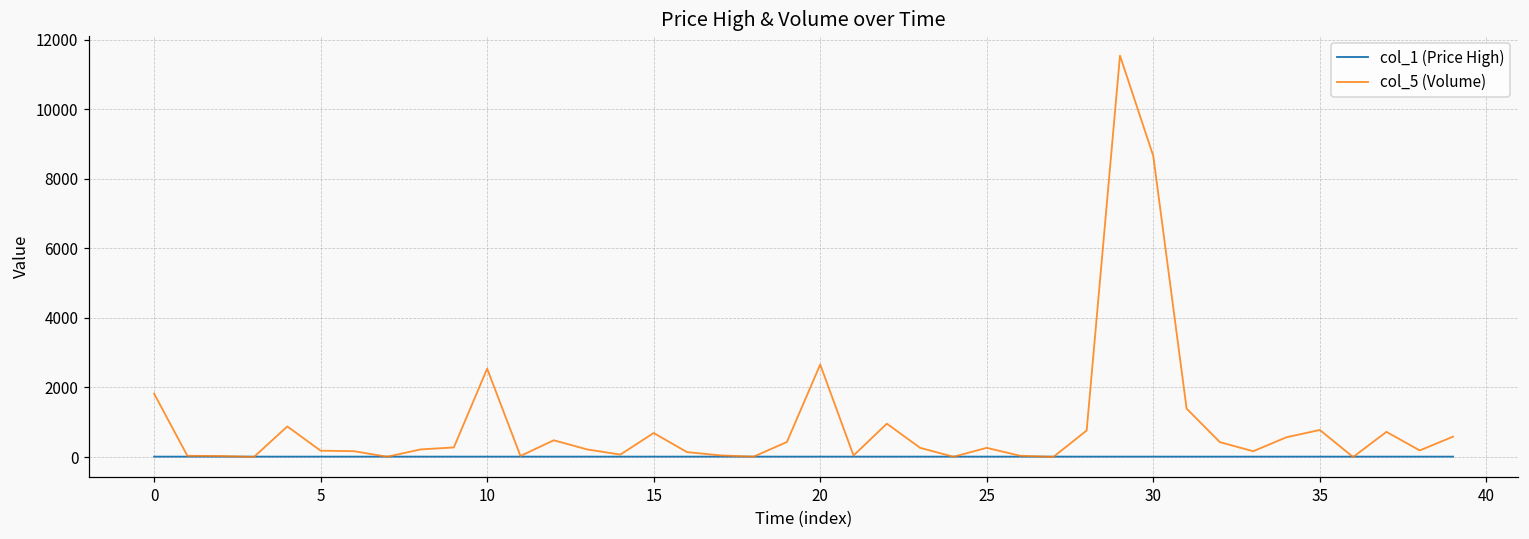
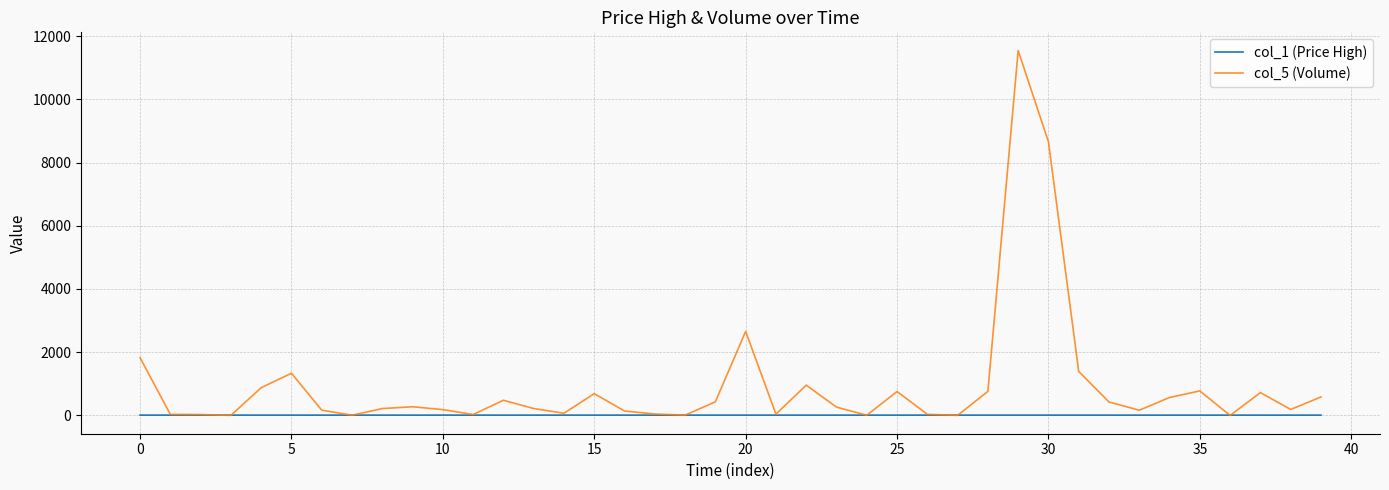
  {
    "col_1 (Price High)": {
      "0": 0,
      "5": 0,
      "10": 0,
      "15": 0,
      "20": 0,
      "25": 0,
      "30": 0,
      "35": 0
    },
    "col_5 (Volume)": {
      "0": 1800,
-     "5": 200,
-     "10": 2500,
+     "5": 1300,
+     "10": 200,
      "15": 700,
      "20": 2700,
-     "25": 300,
+     "25": 800,
      "30": 8700,
      "35": 800
    }
  }
